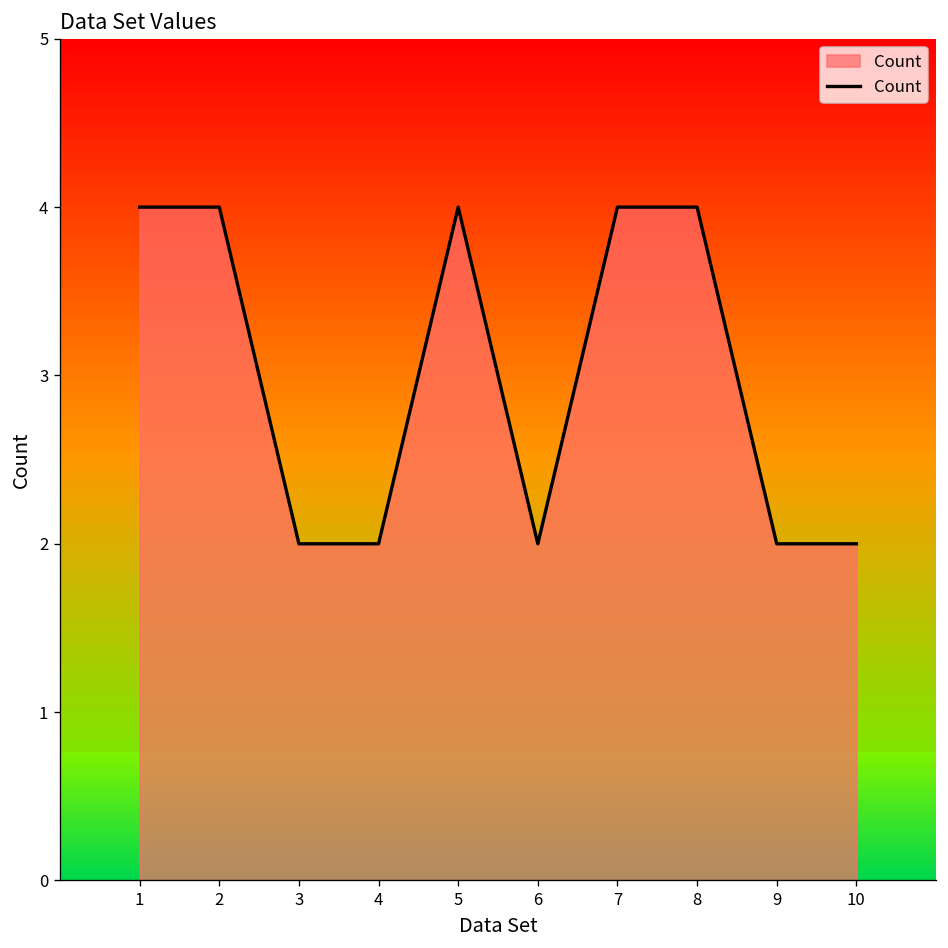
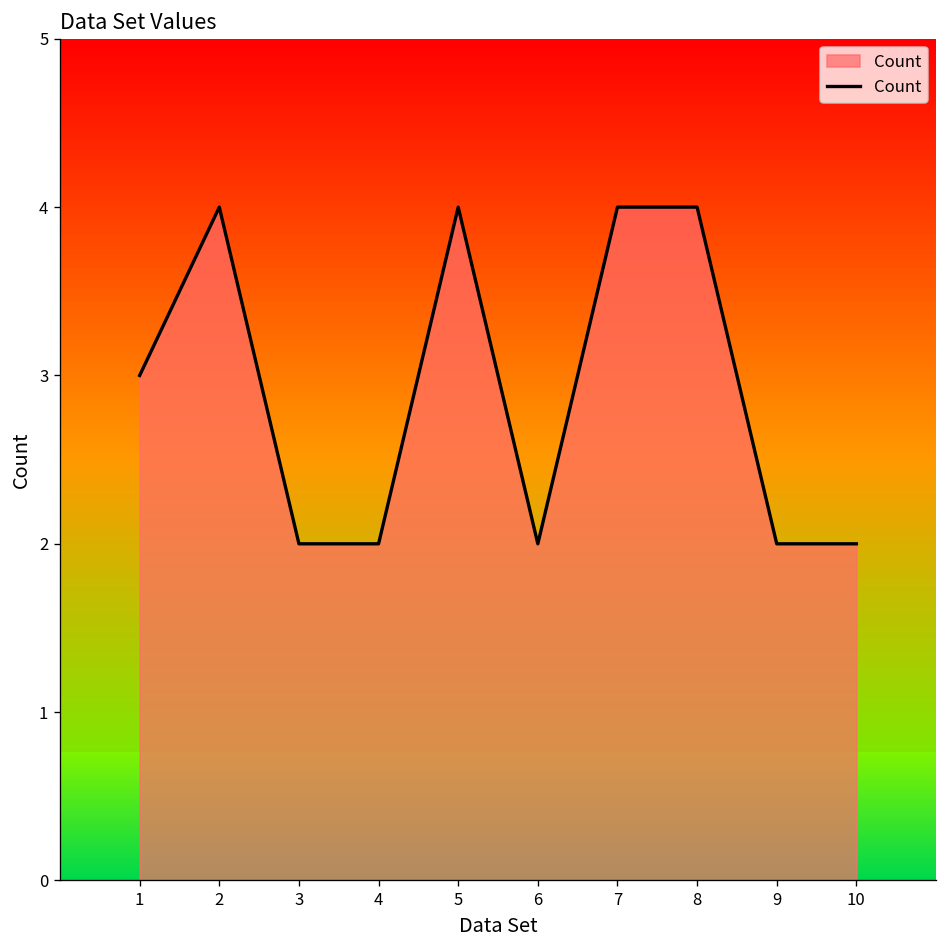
  {
-   "1": 4,
+   "1": 3,
    "2": 4,
    "3": 2,
    "4": 2,
    "5": 4,
    "6": 2,
    "7": 4,
    "8": 4,
    "9": 2,
    "10": 2
  }
